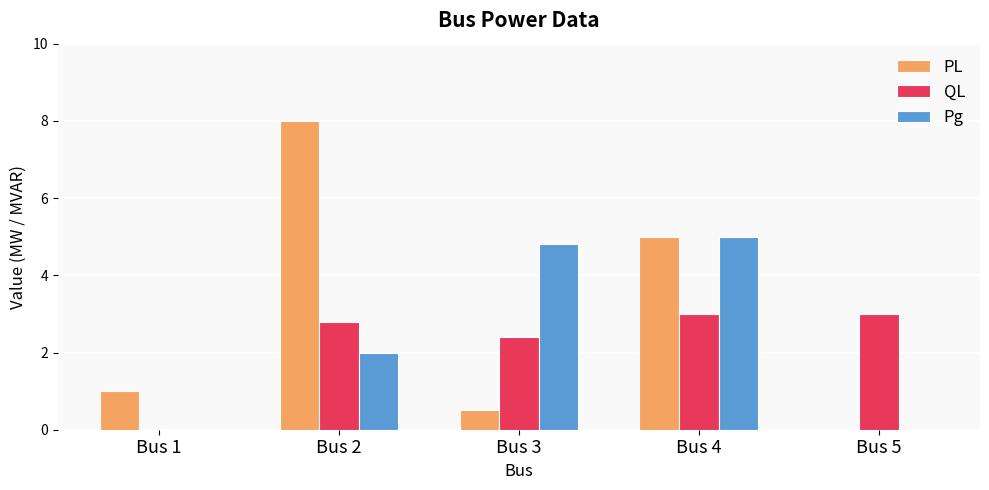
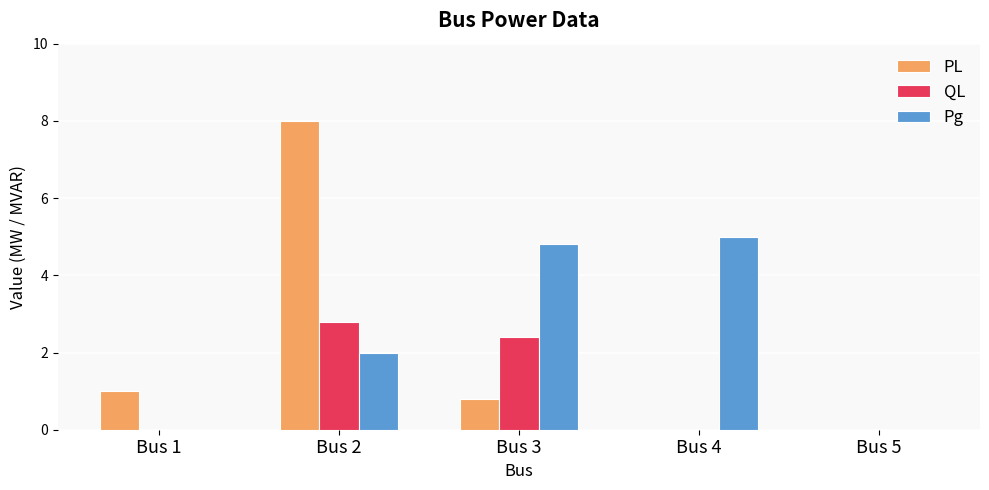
  {
    "PL": {
      "Bus 1": 1.0,
      "Bus 2": 8.0,
-     "Bus 3": 0.5,
-     "Bus 4": 5,
+     "Bus 3": 0.8,
+     "Bus 4": 0,
      "Bus 5": 0.0
    },
    "QL": {
      "Bus 1": 0,
      "Bus 2": 2.8,
      "Bus 3": 2.4,
-     "Bus 4": 3,
-     "Bus 5": 3
+     "Bus 4": 0,
+     "Bus 5": 0
    },
    "Pg": {
      "Bus 1": 0.0,
      "Bus 2": 2.0,
      "Bus 3": 4.8,
      "Bus 4": 5.0,
      "Bus 5": 0.0
    }
  }
